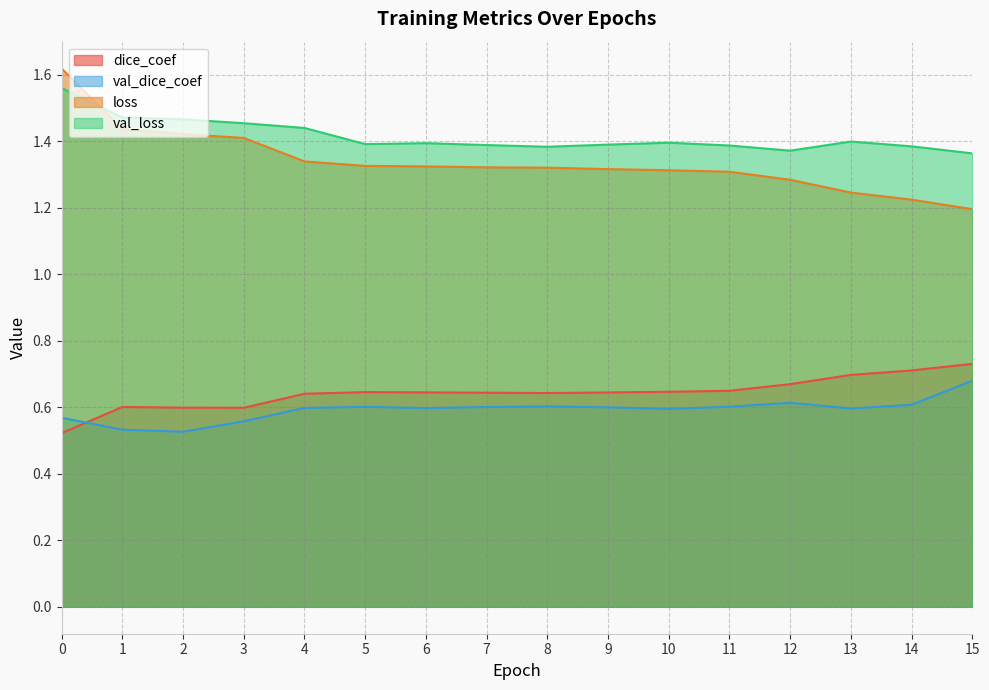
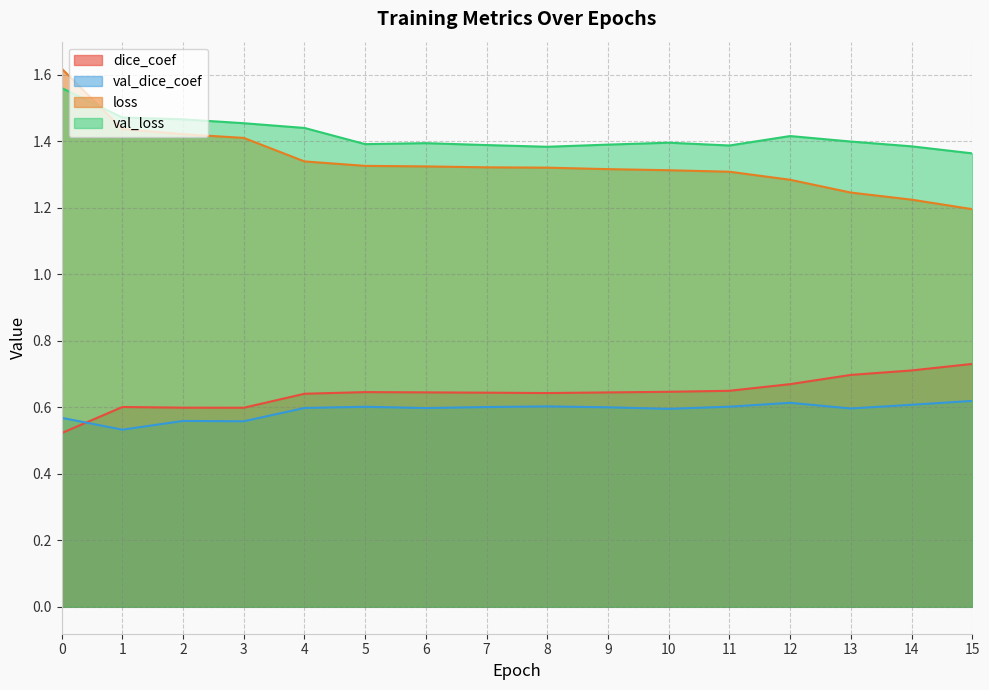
  {
    "val_dice_coef": {
      "0": 0.57,
      "1": 0.53,
-     "2": 0.53,
+     "2": 0.56,
      "3": 0.56,
      "4": 0.60,
      "5": 0.60,
      "6": 0.60,
      "7": 0.60,
      "8": 0.60,
      "9": 0.60,
      "10": 0.60,
      "11": 0.60,
      "12": 0.61,
      "13": 0.60,
      "14": 0.61,
-     "15": 0.68
+     "15": 0.62
    },
    "val_loss": {
      "0": 1.56,
      "3": 1.45,
      "4": 1.44,
      "5": 1.39,
      "6": 1.39,
      "7": 1.39,
      "8": 1.38,
      "9": 1.39,
      "10": 1.40,
      "11": 1.39,
-     "12": 1.37,
+     "12": 1.42,
      "13": 1.40,
      "14": 1.38,
      "15": 1.36
    }
  }
